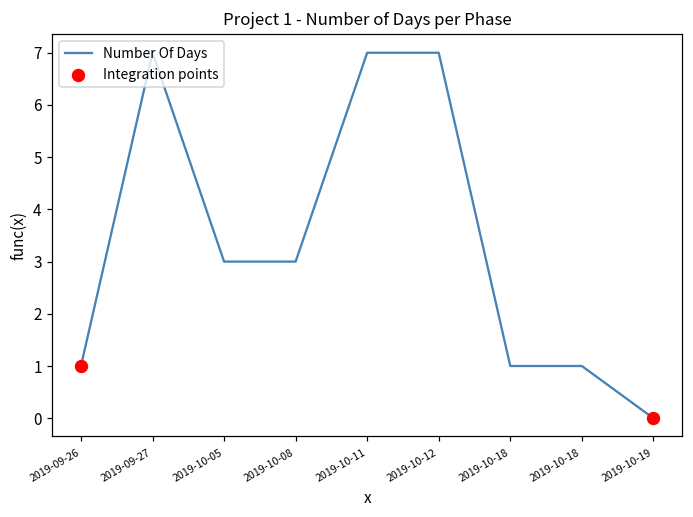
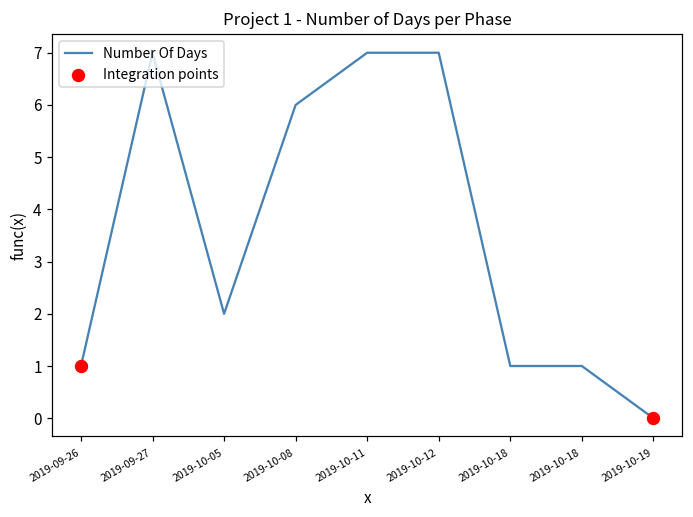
  {
    "Number Of Days": {
-     "2019-10-05": 3,
-     "2019-10-08": 3,
+     "2019-10-05": 2,
+     "2019-10-08": 6,
      "2019-10-11": 7,
      "2019-10-12": 7
    }
  }
